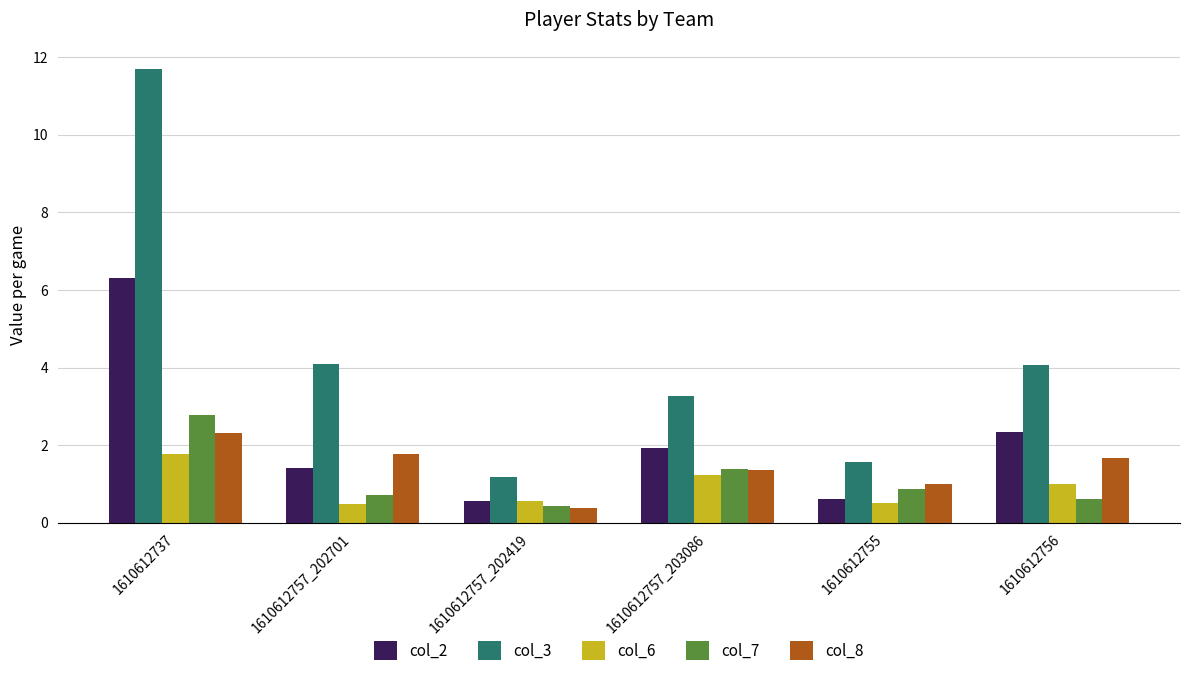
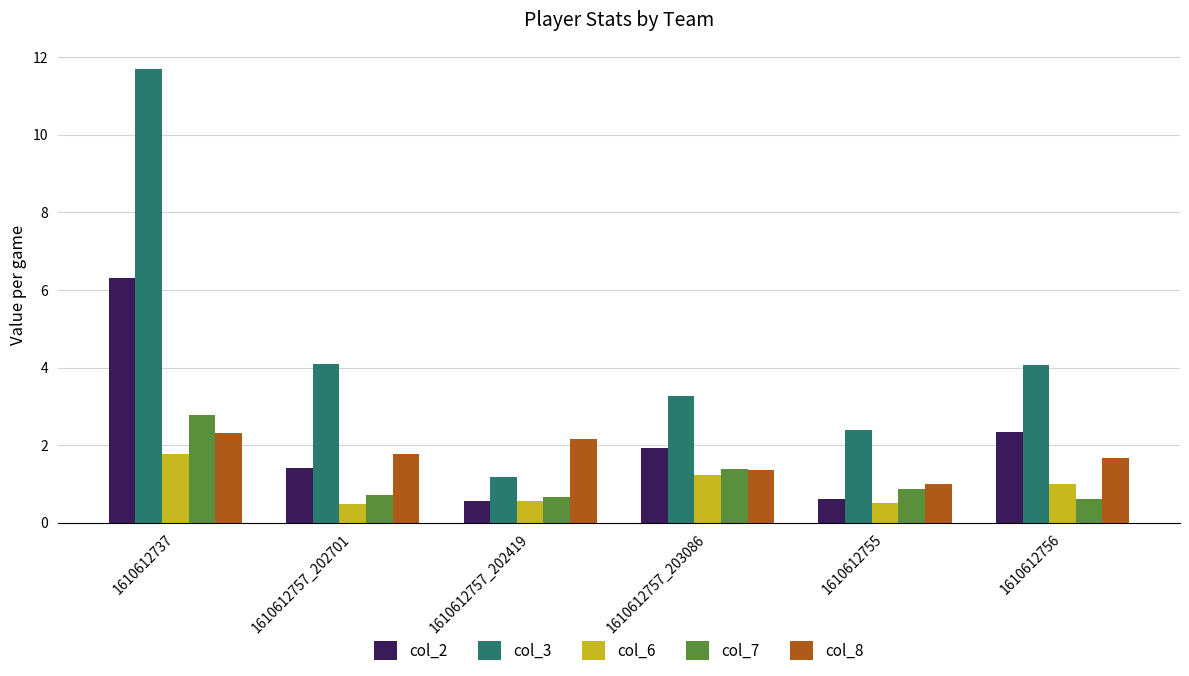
  {
    "col_2": {
      "1610612737": 6.3,
      "1610612757_202701": 1.4,
      "1610612757_202419": 0.6,
      "1610612757_203086": 1.9,
      "1610612755": 0.6,
      "1610612756": 2.3
    },
    "col_3": {
      "1610612737": 11.7,
      "1610612757_202701": 4.1,
      "1610612757_202419": 1.2,
      "1610612757_203086": 3.3,
-     "1610612755": 1.6,
+     "1610612755": 2.4,
      "1610612756": 4.1
    },
    "col_6": {
      "1610612737": 1.8,
      "1610612757_202701": 0.5,
      "1610612757_202419": 0.6,
      "1610612757_203086": 1.2,
      "1610612755": 0.5,
      "1610612756": 1.0
    },
    "col_7": {
      "1610612737": 2.8,
      "1610612757_202701": 0.7,
-     "1610612757_202419": 0.4,
+     "1610612757_202419": 0.7,
      "1610612757_203086": 1.4,
      "1610612755": 0.9,
      "1610612756": 0.6
    },
    "col_8": {
      "1610612737": 2.3,
      "1610612757_202701": 1.8,
-     "1610612757_202419": 0.4,
+     "1610612757_202419": 2.2,
      "1610612757_203086": 1.4,
      "1610612755": 1.0,
      "1610612756": 1.7
    }
  }
